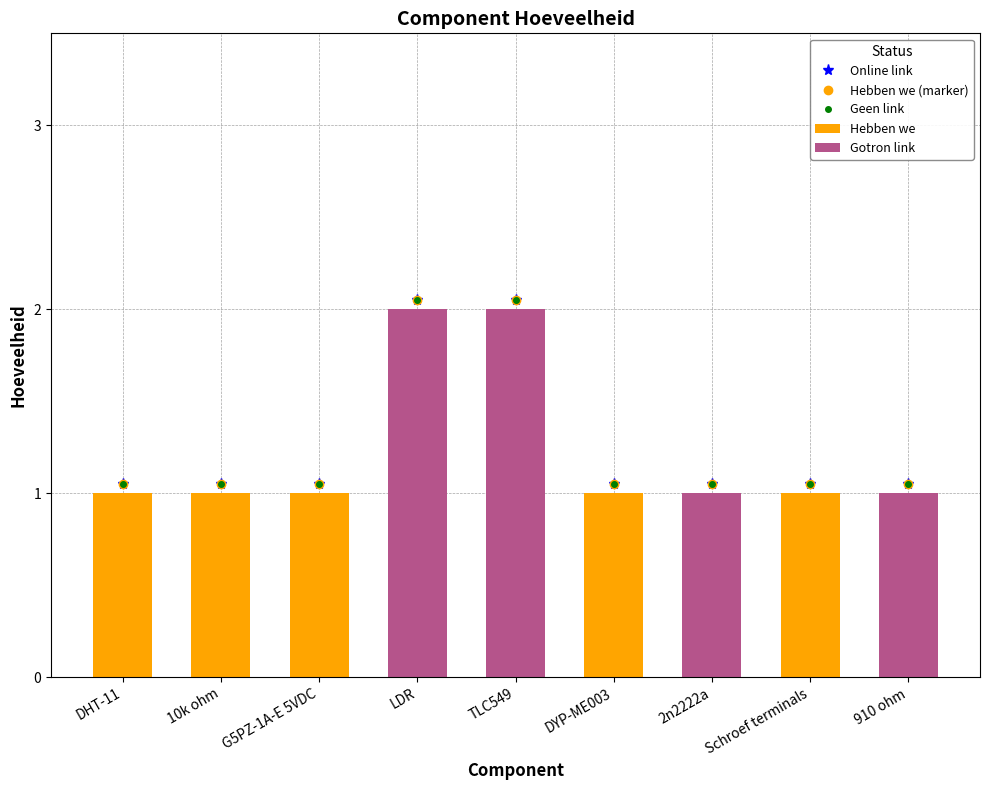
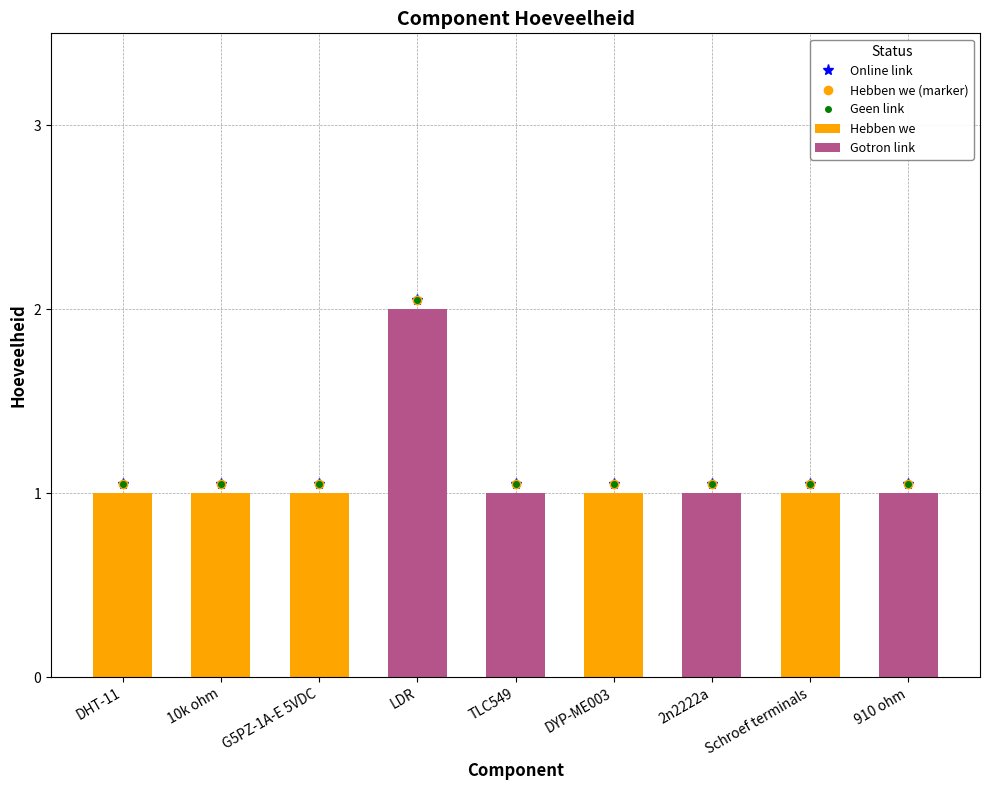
  {
    "Hebben we": {
      "DHT-11": 1,
      "10k ohm": 1,
      "G5PZ-1A-E 5VDC": 1,
      "DYP-ME003": 1,
      "Schroef terminals": 1
    },
    "Gotron link": {
      "LDR": 2,
-     "TLC549": 2,
+     "TLC549": 1,
      "2n2222a": 1,
      "910 ohm": 1
    }
  }
